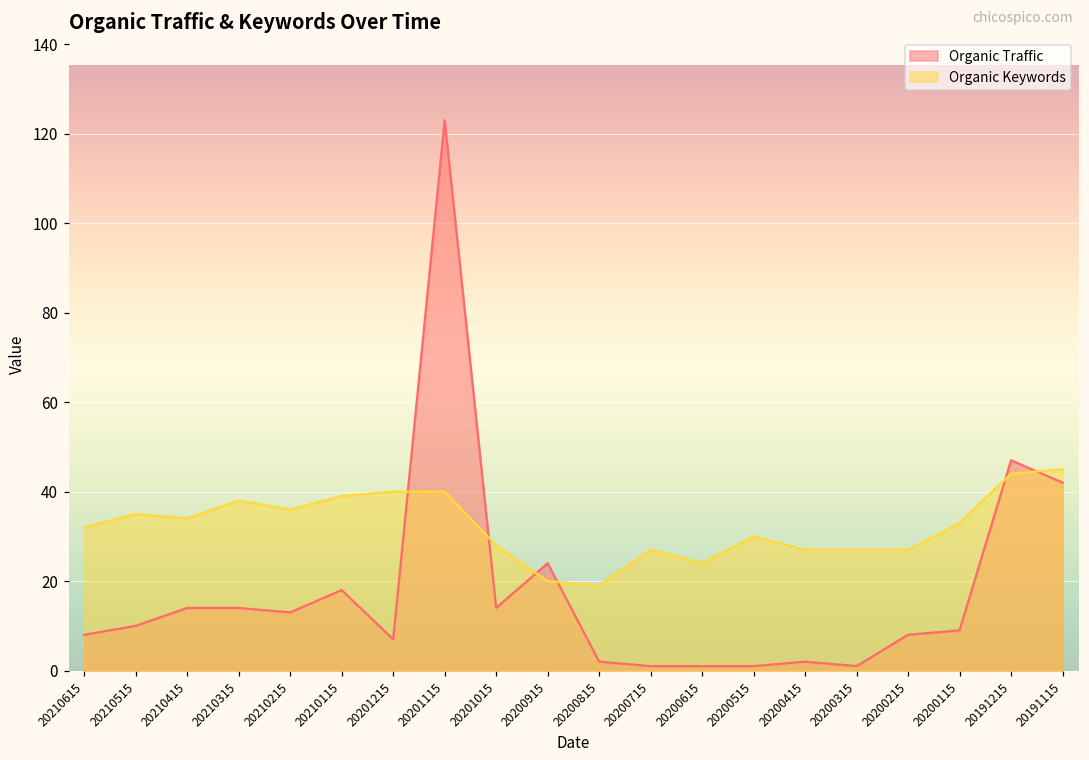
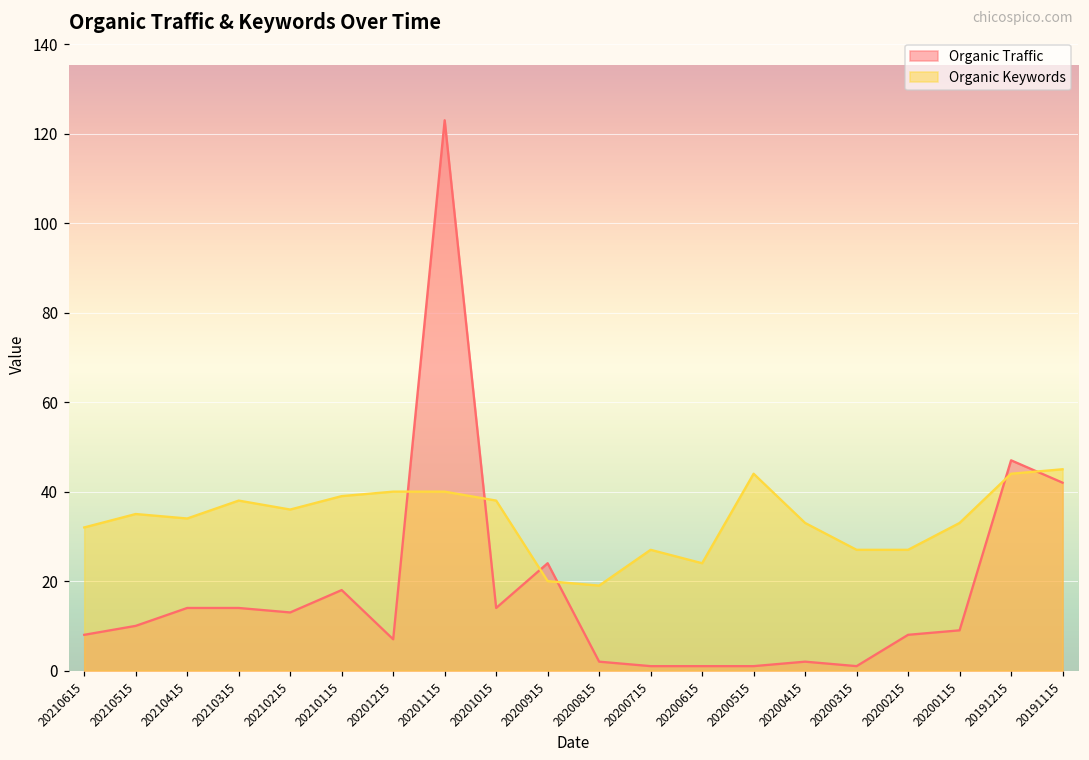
  {
    "Organic Traffic": {
      "20210615": 8,
      "20210515": 10,
      "20210415": 14,
      "20210315": 14,
      "20210215": 13,
      "20210115": 18,
      "20201215": 7,
      "20201115": 123,
      "20201015": 14,
      "20200915": 24,
      "20200815": 2,
      "20200715": 1,
      "20200615": 1,
      "20200515": 1,
      "20200415": 2,
      "20200315": 1,
      "20200215": 8,
      "20200115": 9,
      "20191215": 47,
      "20191115": 42
    },
    "Organic Keywords": {
      "20210615": 32,
      "20210515": 35,
      "20210415": 34,
      "20210315": 38,
      "20210215": 36,
      "20210115": 39,
      "20201215": 40,
      "20201115": 40,
-     "20201015": 28,
+     "20201015": 38,
      "20200915": 20,
      "20200815": 19,
      "20200715": 27,
      "20200615": 24,
-     "20200515": 30,
-     "20200415": 27,
+     "20200515": 44,
+     "20200415": 33,
      "20200315": 27,
      "20200215": 27,
      "20200115": 33,
      "20191215": 44,
      "20191115": 45
    }
  }
